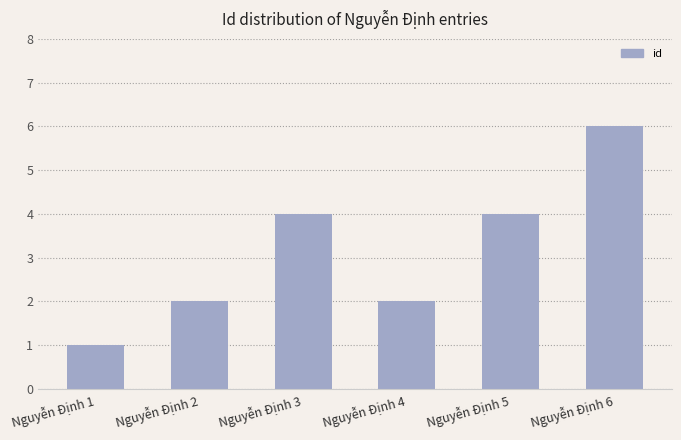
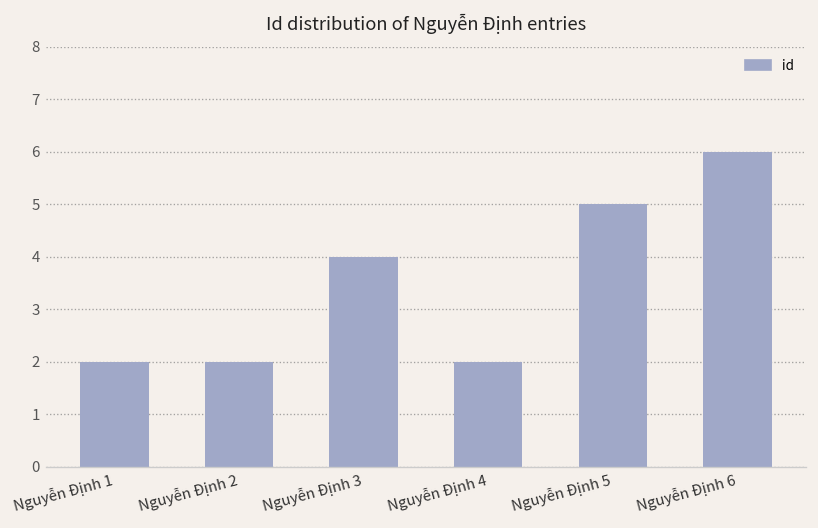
  {
-   "Nguyễn Định 1": 1,
+   "Nguyễn Định 1": 2,
    "Nguyễn Định 2": 2,
    "Nguyễn Định 3": 4,
    "Nguyễn Định 4": 2,
-   "Nguyễn Định 5": 4,
+   "Nguyễn Định 5": 5,
    "Nguyễn Định 6": 6
  }
